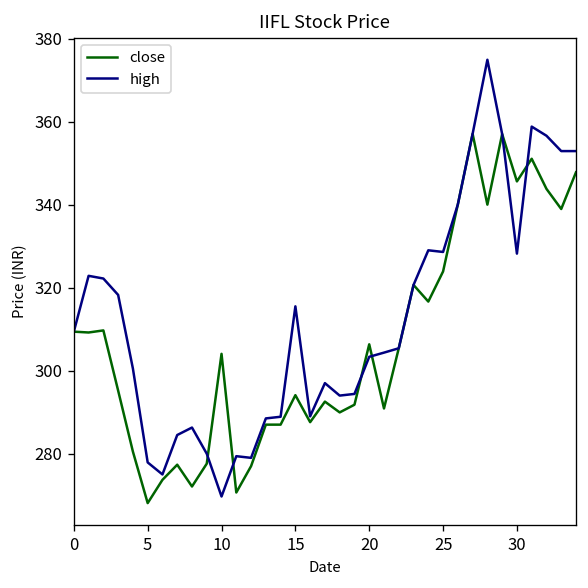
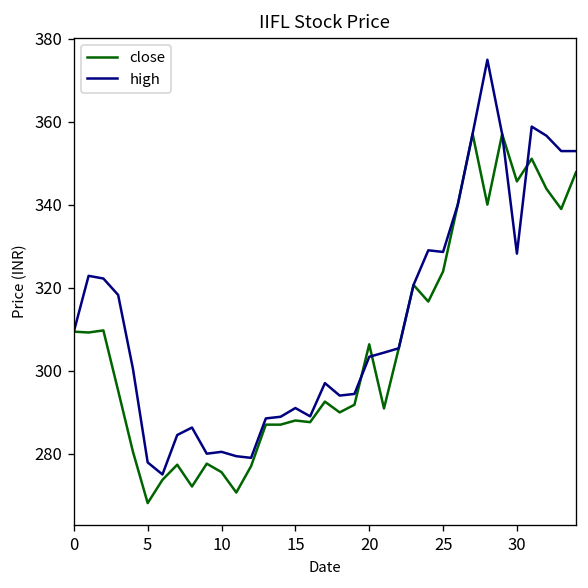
  {
    "close": {
      "5": 268,
-     "10": 304,
-     "15": 294,
+     "10": 276,
+     "15": 288,
      "20": 306,
      "25": 324,
      "30": 346
    },
    "high": {
      "5": 278,
-     "10": 270,
-     "15": 316,
+     "10": 280,
+     "15": 291,
      "20": 303,
      "25": 329,
      "30": 328
    }
  }
